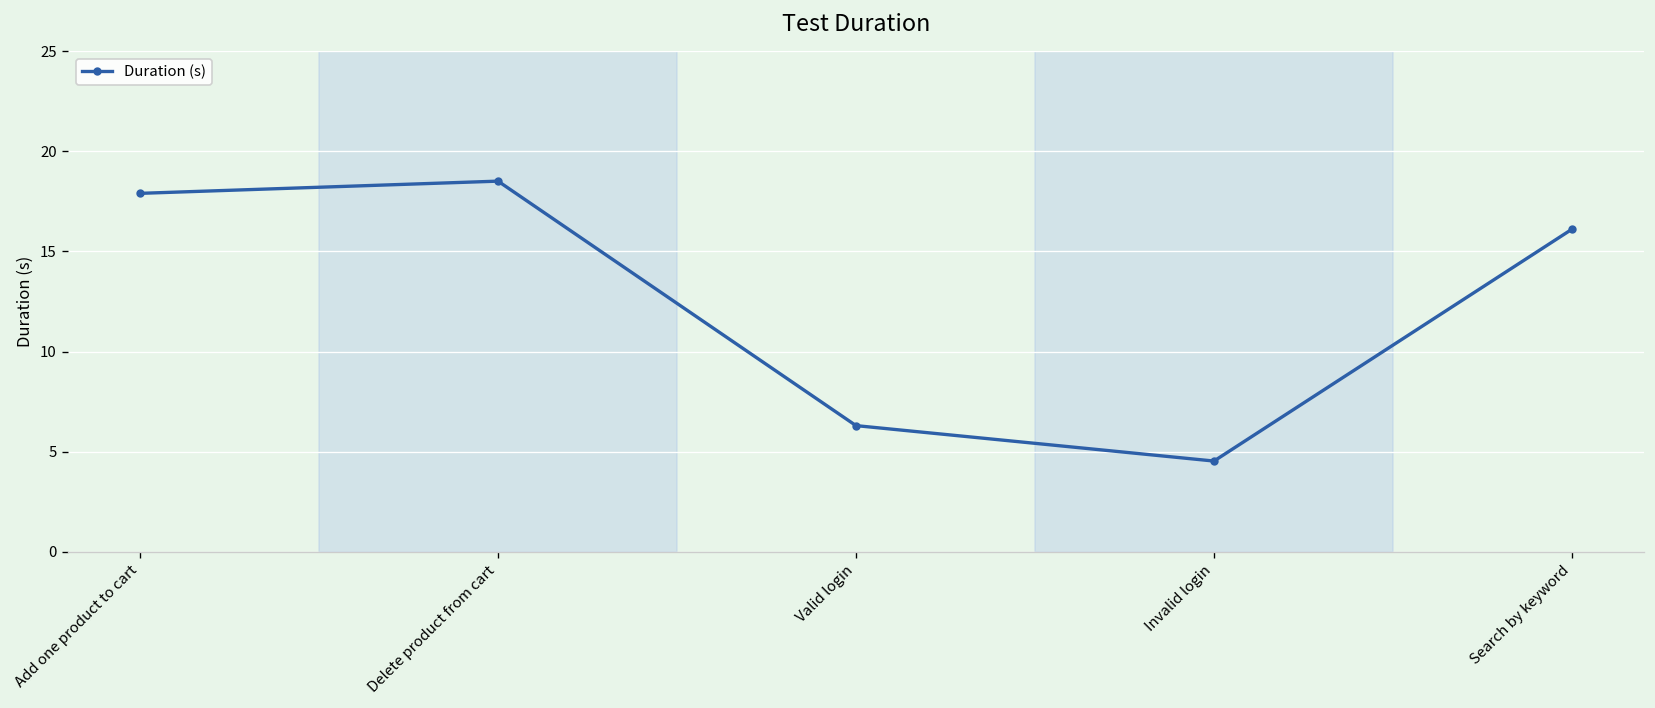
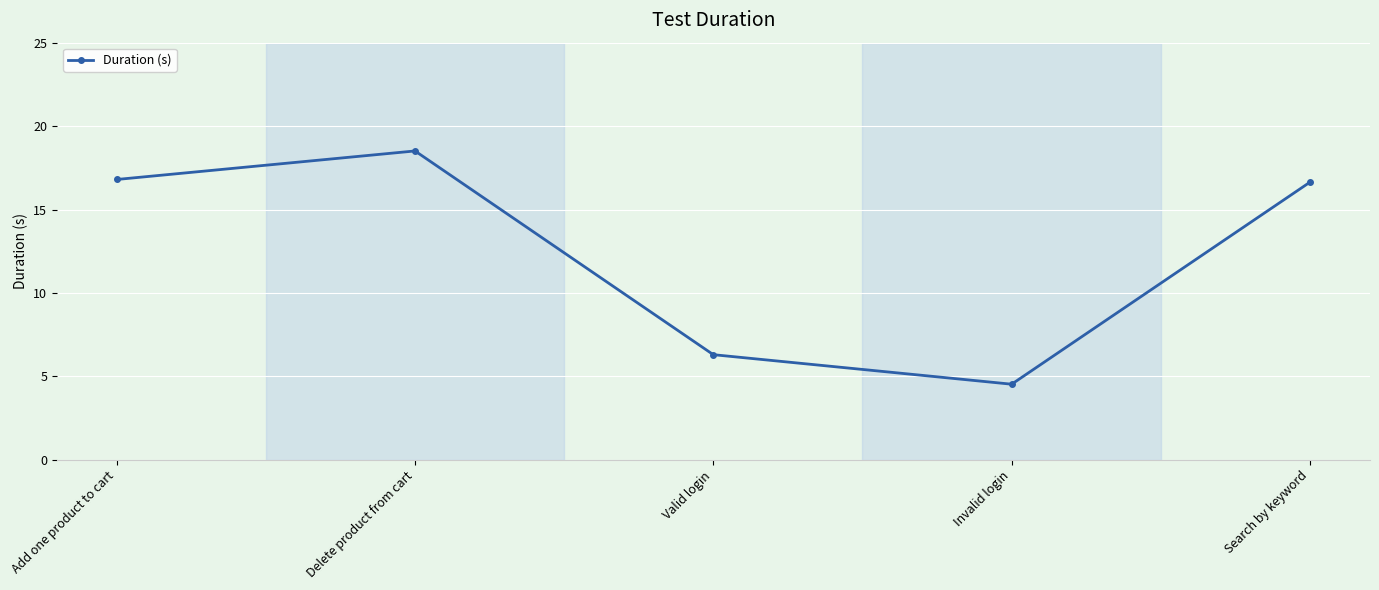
  {
-   "Add one product to cart": 17.9,
+   "Add one product to cart": 16.8,
    "Delete product from cart": 18.5,
    "Valid login": 6.3,
    "Invalid login": 4.5,
-   "Search by keyword": 16.1
+   "Search by keyword": 16.6
  }
